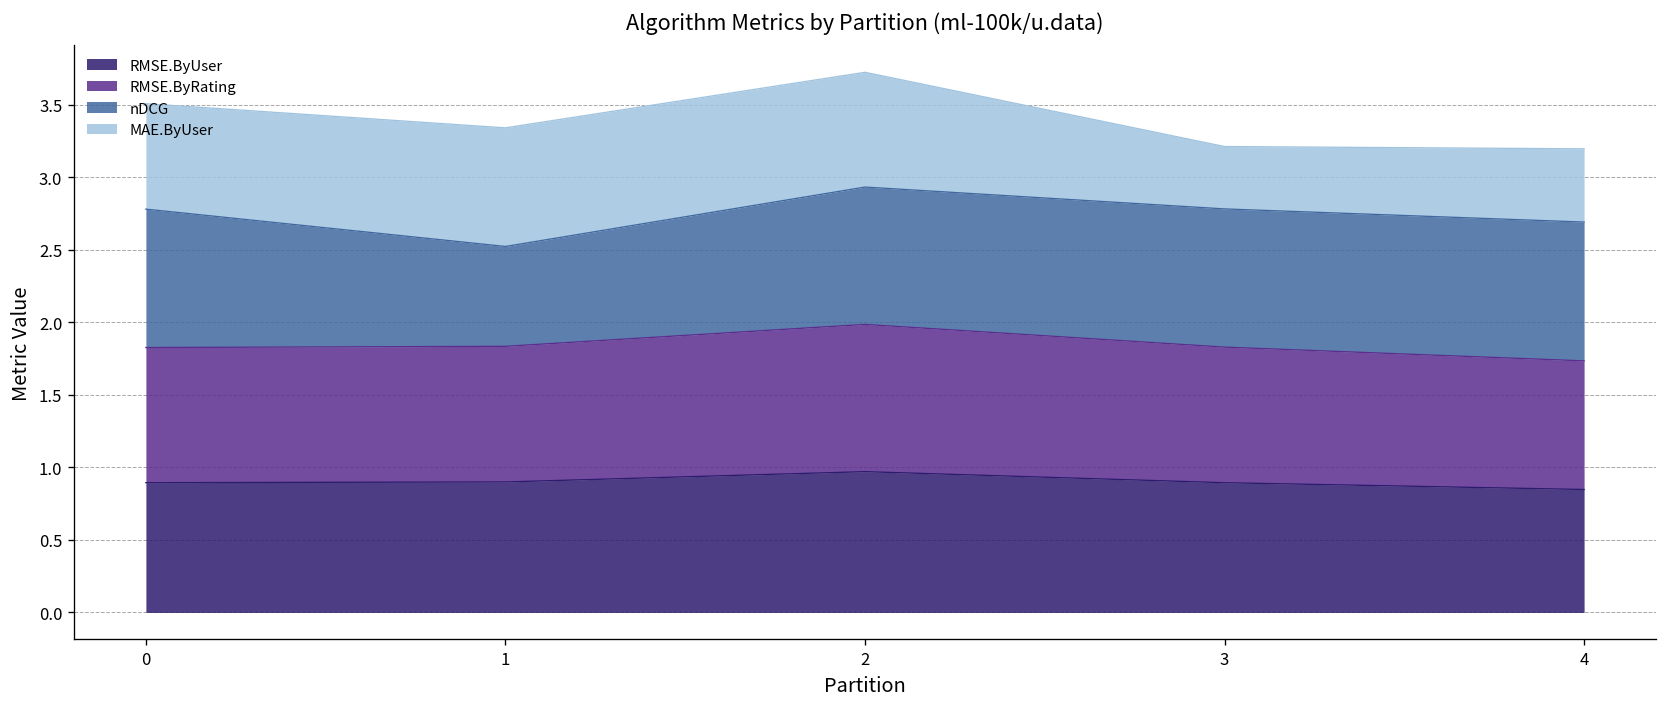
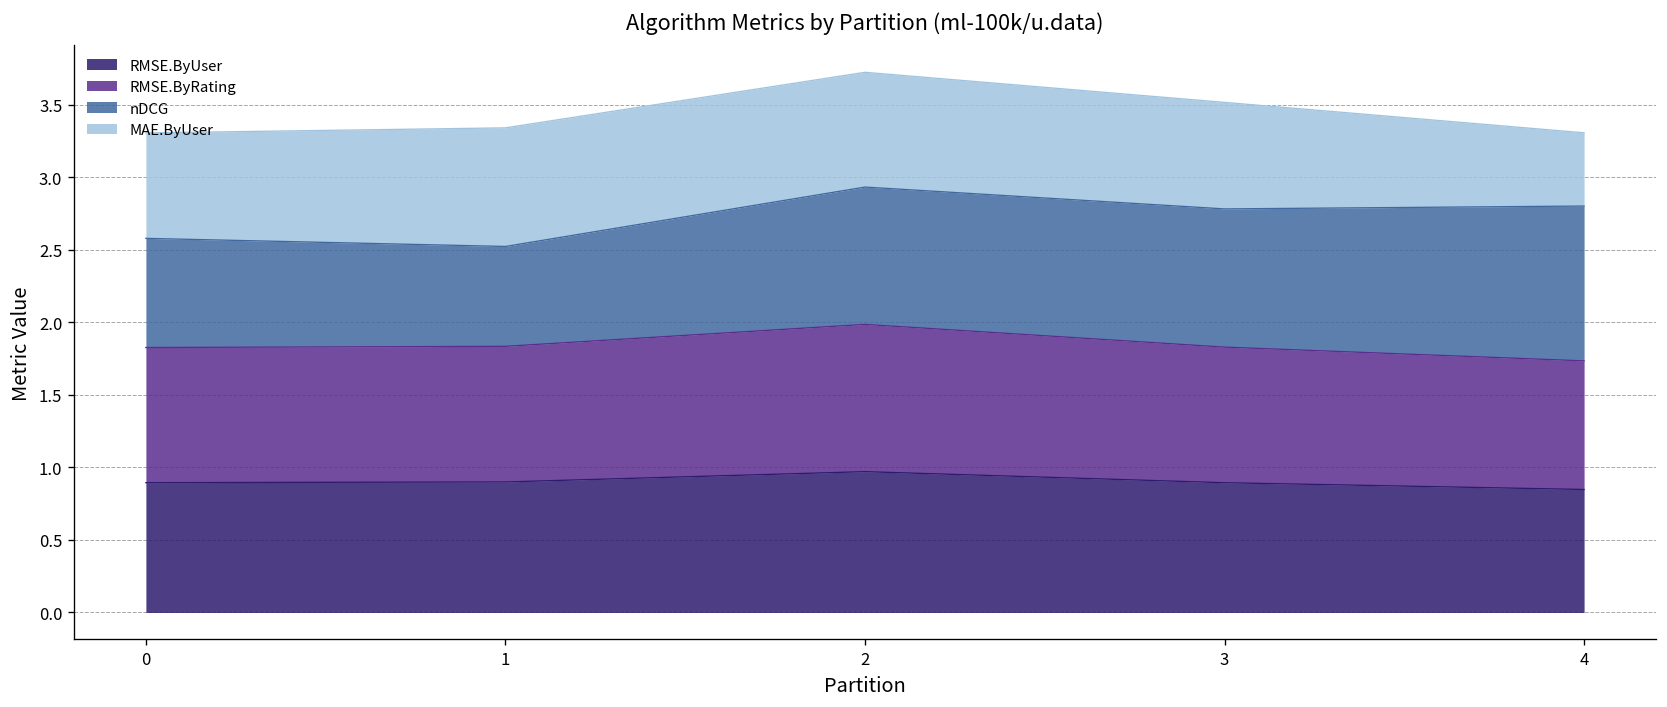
  {
    "nDCG": {
-     "0": 0.95,
+     "0": 0.75,
      "1": 0.69,
      "2": 0.95,
      "3": 0.95,
-     "4": 0.96
+     "4": 1.07
    },
    "MAE.ByUser": {
      "0": 0.73,
      "1": 0.82,
      "2": 0.79,
-     "3": 0.43,
+     "3": 0.73,
      "4": 0.50
    }
  }
